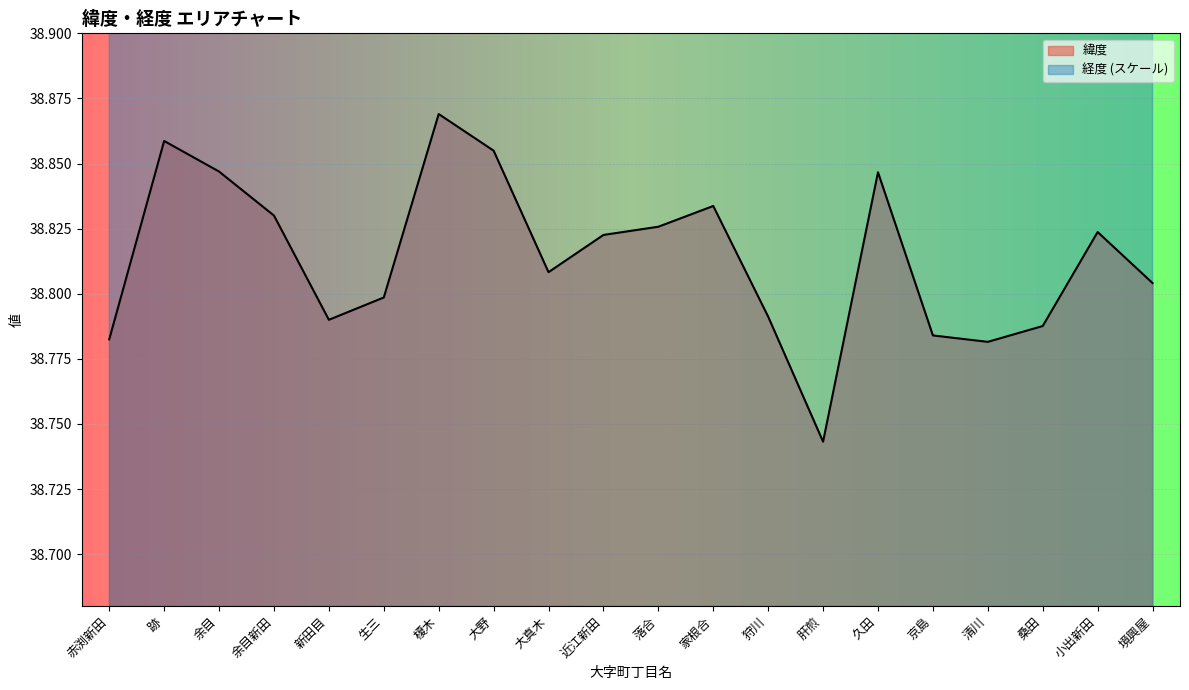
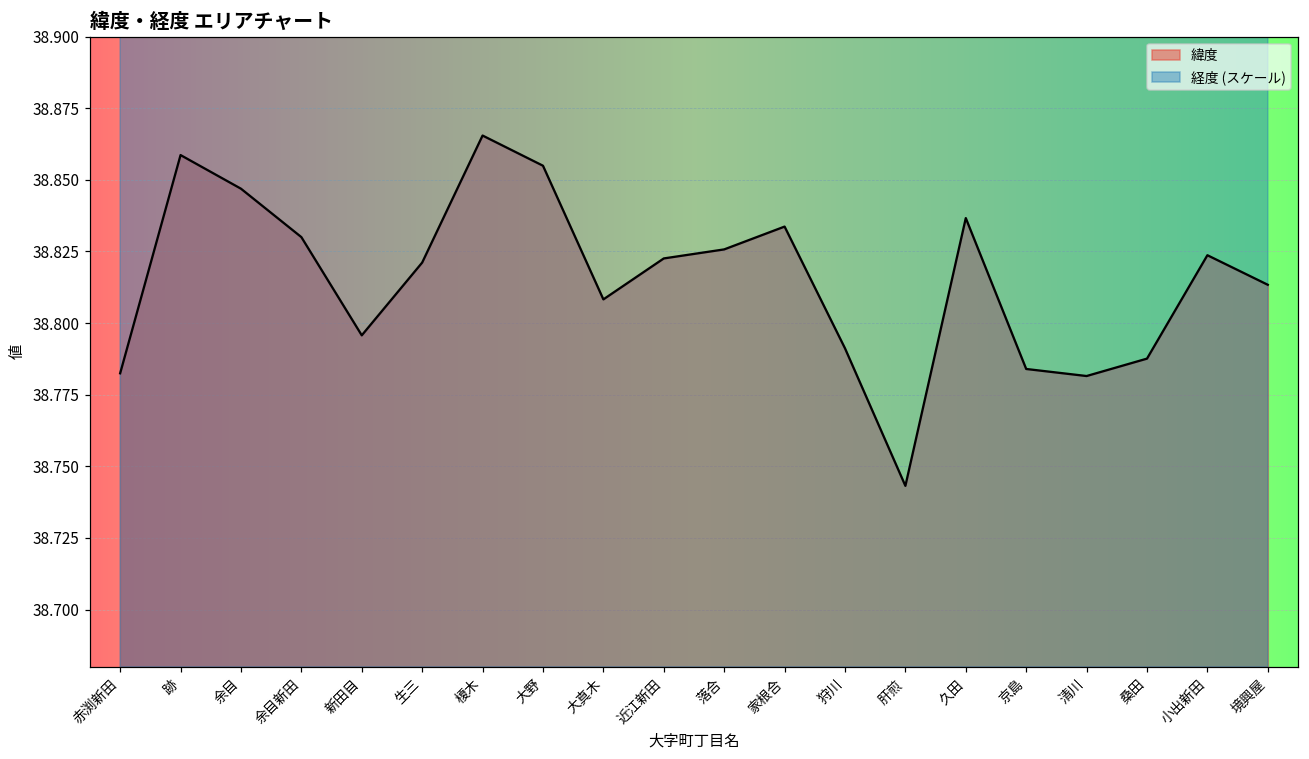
  {
    "緯度": {
      "赤渕新田": 38.782,
      "跡": 38.859,
      "余目": 38.847,
      "余目新田": 38.830,
-     "新田目": 38.790,
-     "生三": 38.799,
-     "榎木": 38.869,
+     "新田目": 38.796,
+     "生三": 38.821,
+     "榎木": 38.865,
      "大野": 38.855,
      "大真木": 38.808,
      "近江新田": 38.823,
      "落合": 38.826,
      "家根合": 38.834,
      "狩川": 38.791,
      "肝煎": 38.743,
-     "久田": 38.847,
+     "久田": 38.837,
      "京島": 38.784,
      "清川": 38.782,
      "桑田": 38.788,
      "小出新田": 38.824,
-     "境興屋": 38.804
+     "境興屋": 38.813
    }
  }
